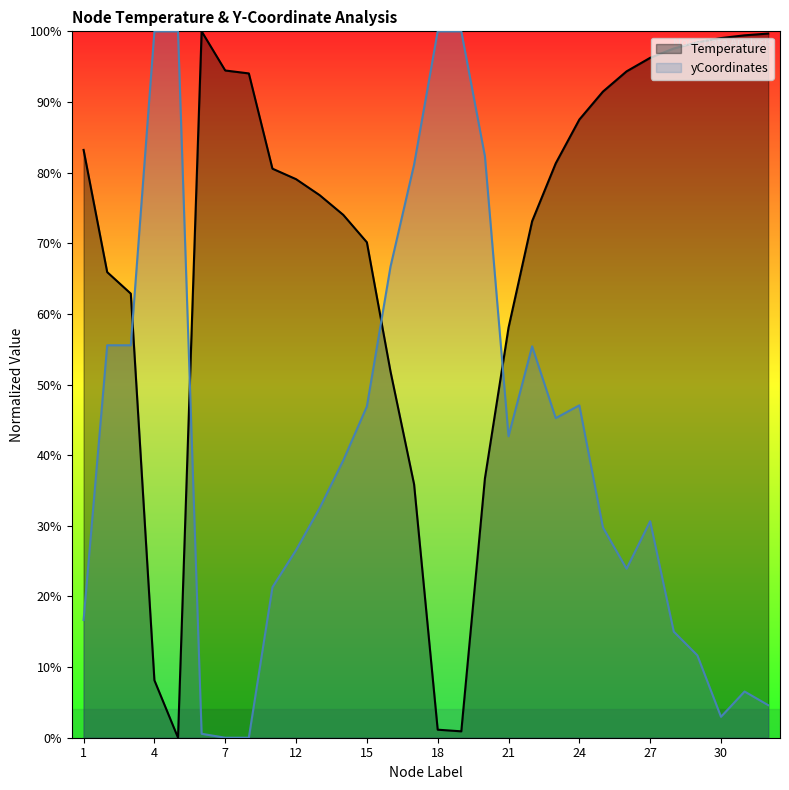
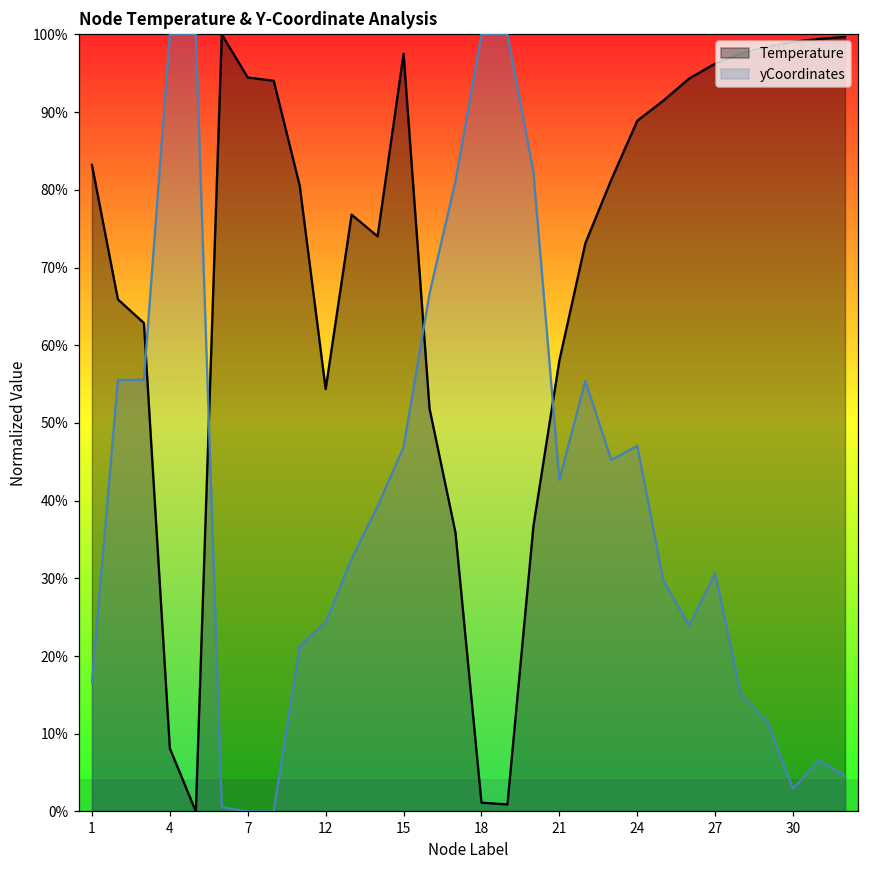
  {
    "Temperature": {
-     "12": "79%",
-     "15": "70%",
+     "12": "54%",
+     "15": "98%",
      "21": "58%",
-     "24": "88%",
+     "24": "89%",
      "27": "96%"
    },
    "yCoordinates": {
-     "12": "27%",
+     "12": "24%",
      "15": "47%",
      "18": "100%",
      "21": "43%",
      "24": "47%",
      "27": "31%"
    }
  }
